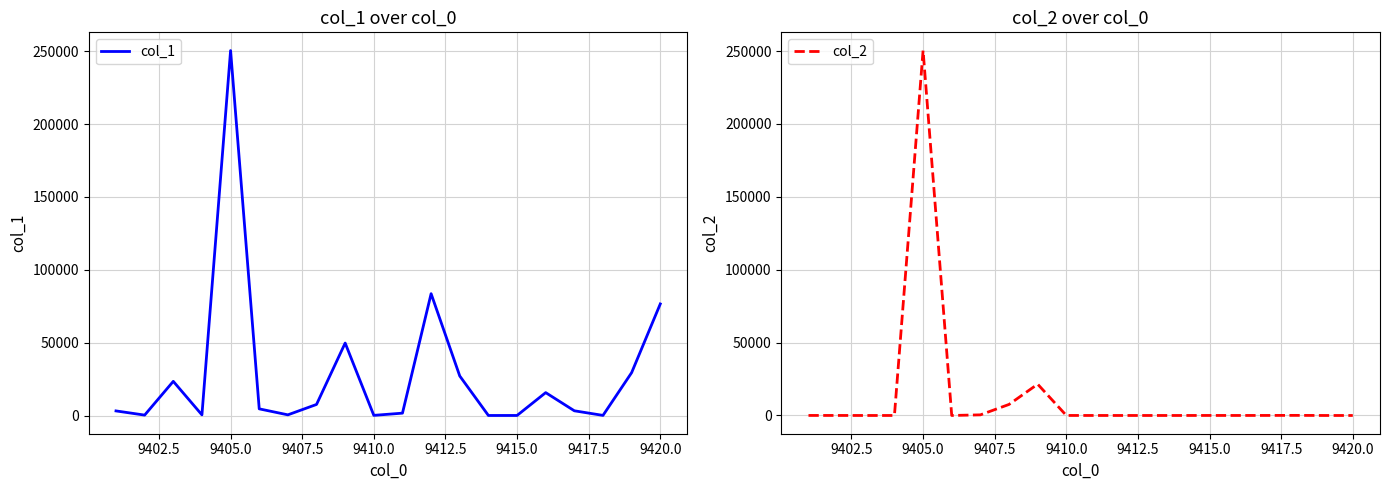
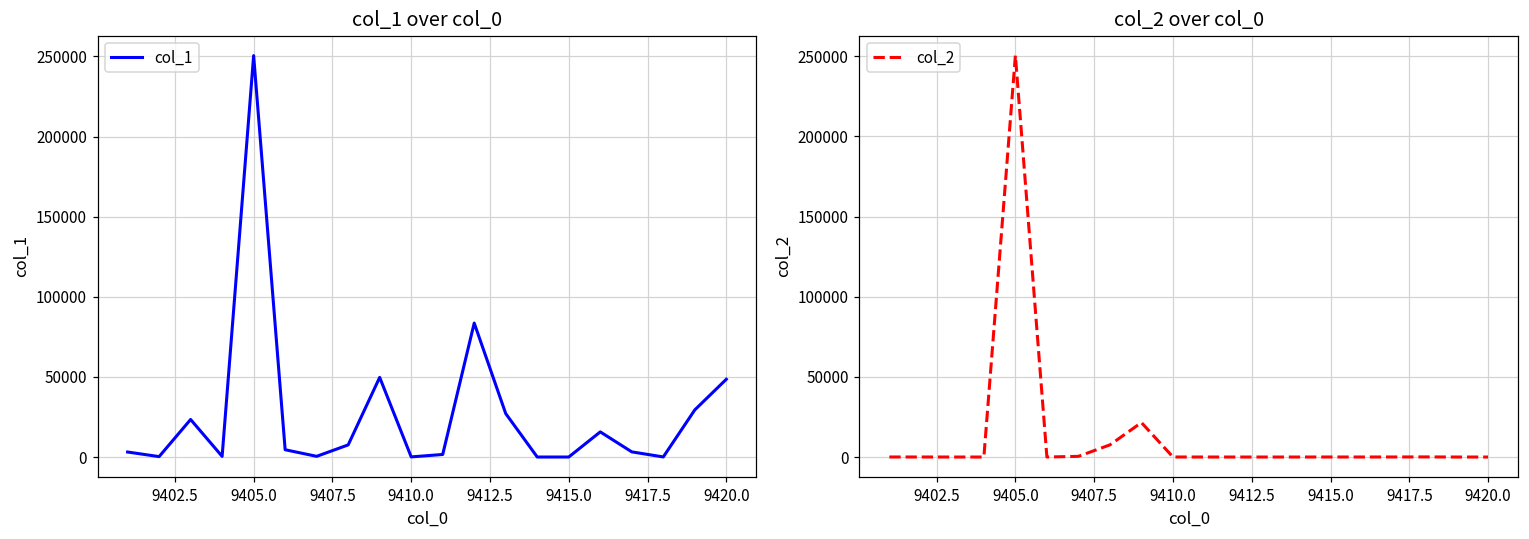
  {
    "col_1 over col_0": {
      "9405.0": 250000,
      "9410.0": 0,
      "9415.0": 0,
-     "9420.0": 77000
+     "9420.0": 49000
    },
    "col_2 over col_0": {
      "9405.0": 250000,
      "9410.0": 0,
      "9415.0": 0,
      "9420.0": 0
    }
  }
